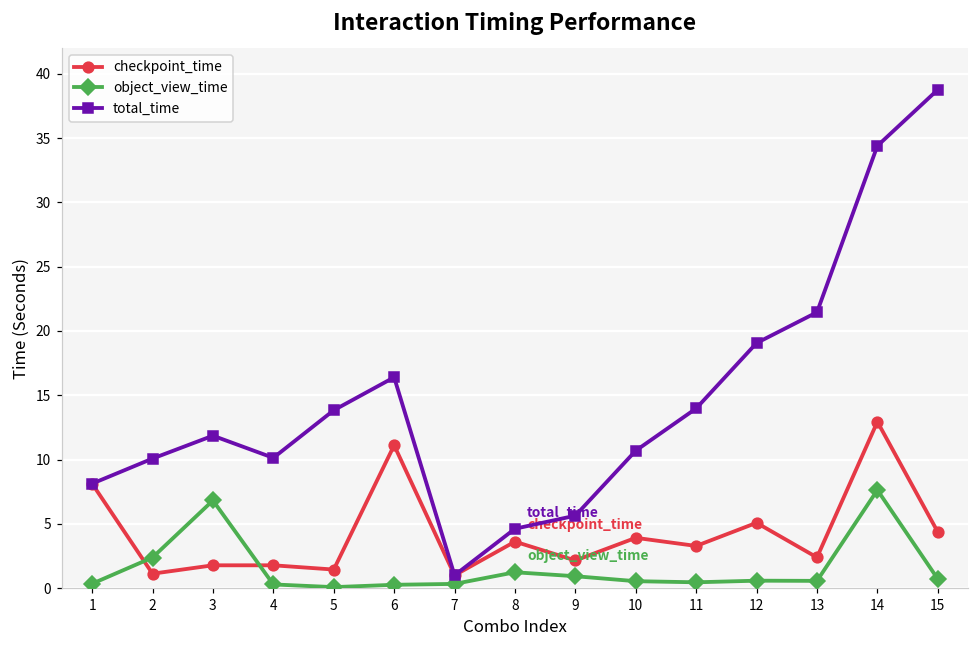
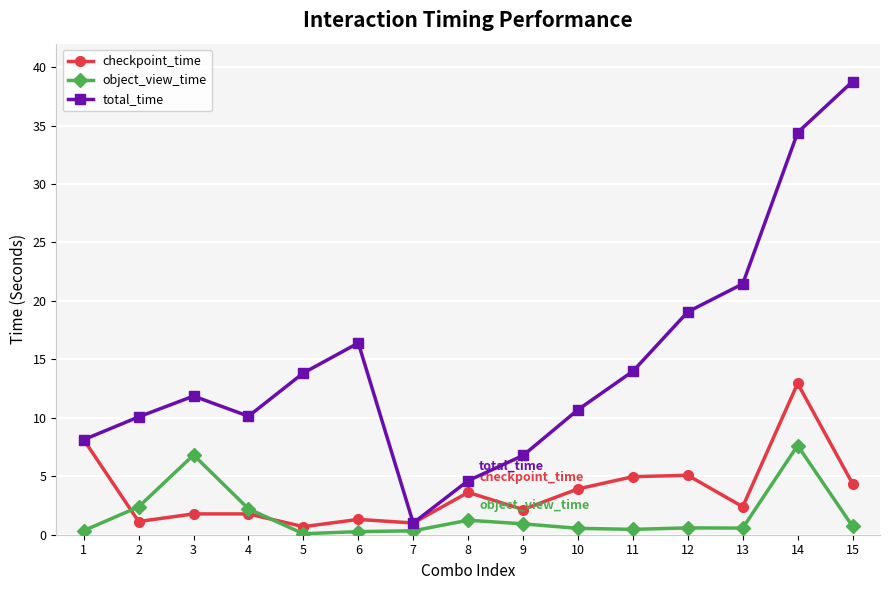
  {
    "checkpoint_time": {
      "2": 1.1,
      "3": 1.8,
      "4": 1.8,
-     "5": 1.4,
-     "6": 11.1,
+     "5": 0.7,
+     "6": 1.3,
      "8": 3.6,
      "9": 2.2,
      "10": 3.9,
-     "11": 3.3,
+     "11": 5.0,
      "12": 5.1,
      "13": 2.4,
      "14": 12.9,
      "15": 4.4
    },
    "object_view_time": {
      "1": 0.3,
      "2": 2.4,
      "3": 6.8,
-     "4": 0.3,
+     "4": 2.2,
      "5": 0.1,
      "6": 0.3,
      "7": 0.3,
      "8": 1.2,
      "9": 0.9,
      "10": 0.5,
      "11": 0.5,
      "12": 0.6,
      "13": 0.6,
      "14": 7.6,
      "15": 0.7
    },
    "total_time": {
      "2": 10.1,
      "3": 11.9,
      "4": 10.1,
      "5": 13.8,
      "6": 16.4,
      "8": 4.6,
-     "9": 5.6,
+     "9": 6.8,
      "10": 10.7,
      "11": 14.0,
      "12": 19.1,
      "13": 21.5,
      "14": 34.4,
      "15": 38.8
    }
  }
